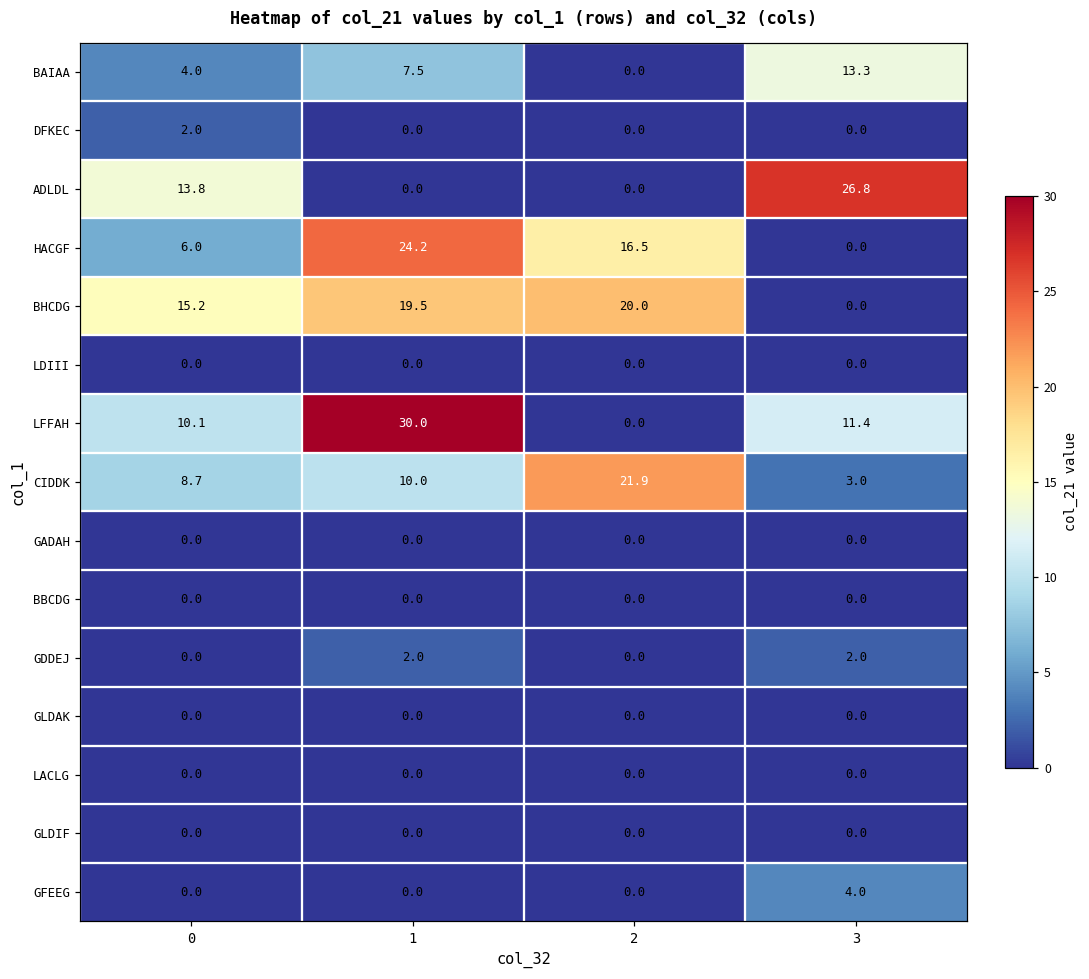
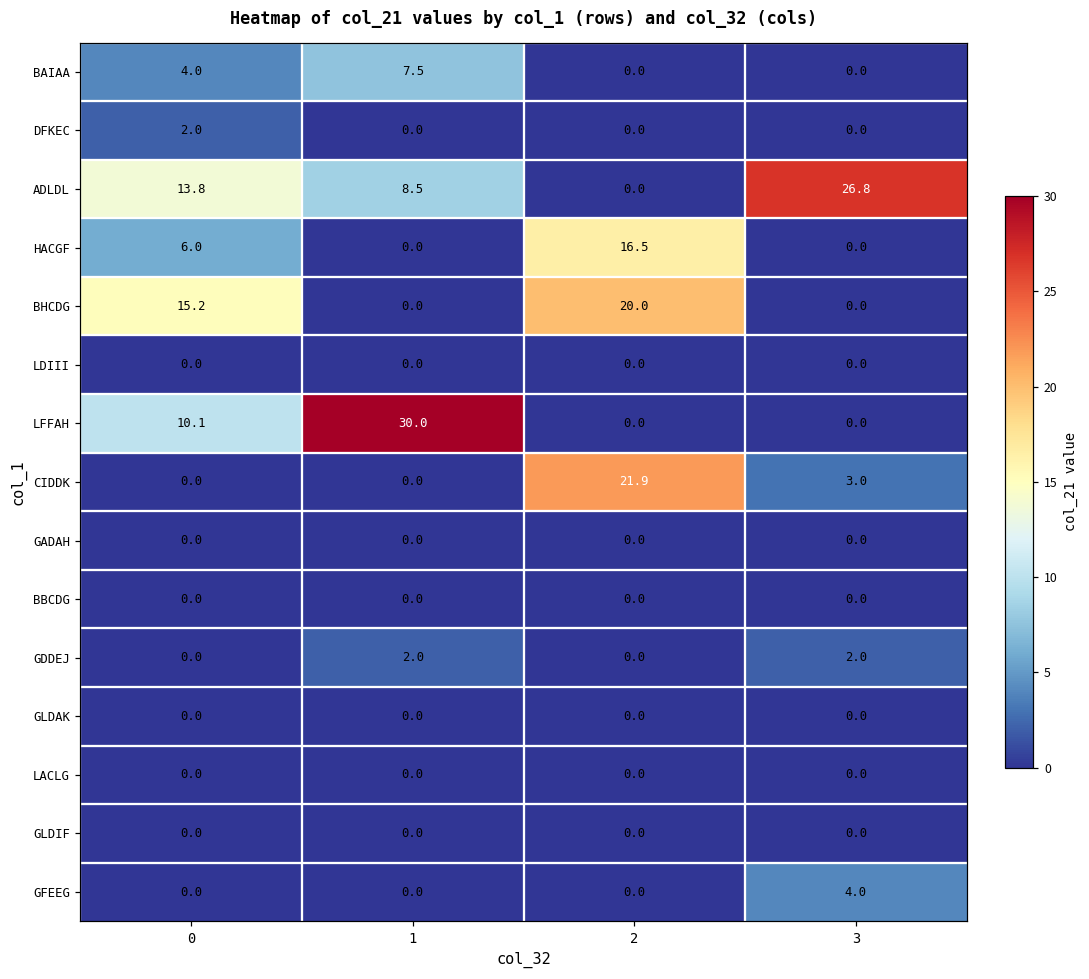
  {
    "BAIAA": {
      "0": 4.0,
      "1": 7.5,
      "2": 0.0,
-     "3": 13.3
+     "3": 0.0
    },
    "DFKEC": {
      "0": 2.0,
      "1": 0.0,
      "2": 0.0,
      "3": 0.0
    },
    "ADLDL": {
      "0": 13.8,
-     "1": 0.0,
+     "1": 8.5,
      "2": 0.0,
      "3": 26.8
    },
    "HACGF": {
      "0": 6.0,
-     "1": 24.2,
+     "1": 0.0,
      "2": 16.5,
      "3": 0.0
    },
    "BHCDG": {
      "0": 15.2,
-     "1": 19.5,
+     "1": 0.0,
      "2": 20.0,
      "3": 0.0
    },
    "LDIII": {
      "0": 0.0,
      "1": 0.0,
      "2": 0.0,
      "3": 0.0
    },
    "LFFAH": {
      "0": 10.1,
      "1": 30.0,
      "2": 0.0,
-     "3": 11.4
+     "3": 0.0
    },
    "CIDDK": {
-     "0": 8.7,
-     "1": 10.0,
+     "0": 0.0,
+     "1": 0.0,
      "2": 21.9,
      "3": 3.0
    },
    "GADAH": {
      "0": 0.0,
      "1": 0.0,
      "2": 0.0,
      "3": 0.0
    },
    "BBCDG": {
      "0": 0.0,
      "1": 0.0,
      "2": 0.0,
      "3": 0.0
    },
    "GDDEJ": {
      "0": 0.0,
      "1": 2.0,
      "2": 0.0,
      "3": 2.0
    },
    "GLDAK": {
      "0": 0.0,
      "1": 0.0,
      "2": 0.0,
      "3": 0.0
    },
    "LACLG": {
      "0": 0.0,
      "1": 0.0,
      "2": 0.0,
      "3": 0.0
    },
    "GLDIF": {
      "0": 0.0,
      "1": 0.0,
      "2": 0.0,
      "3": 0.0
    },
    "GFEEG": {
      "0": 0.0,
      "1": 0.0,
      "2": 0.0,
      "3": 4.0
    }
  }
